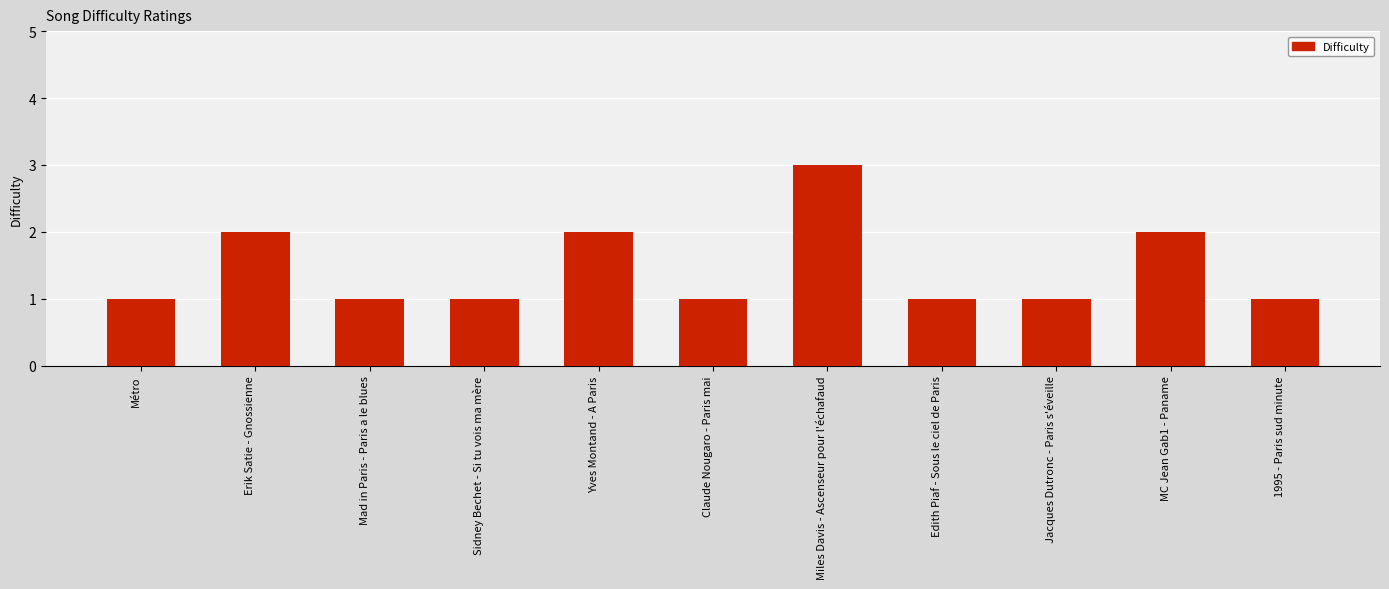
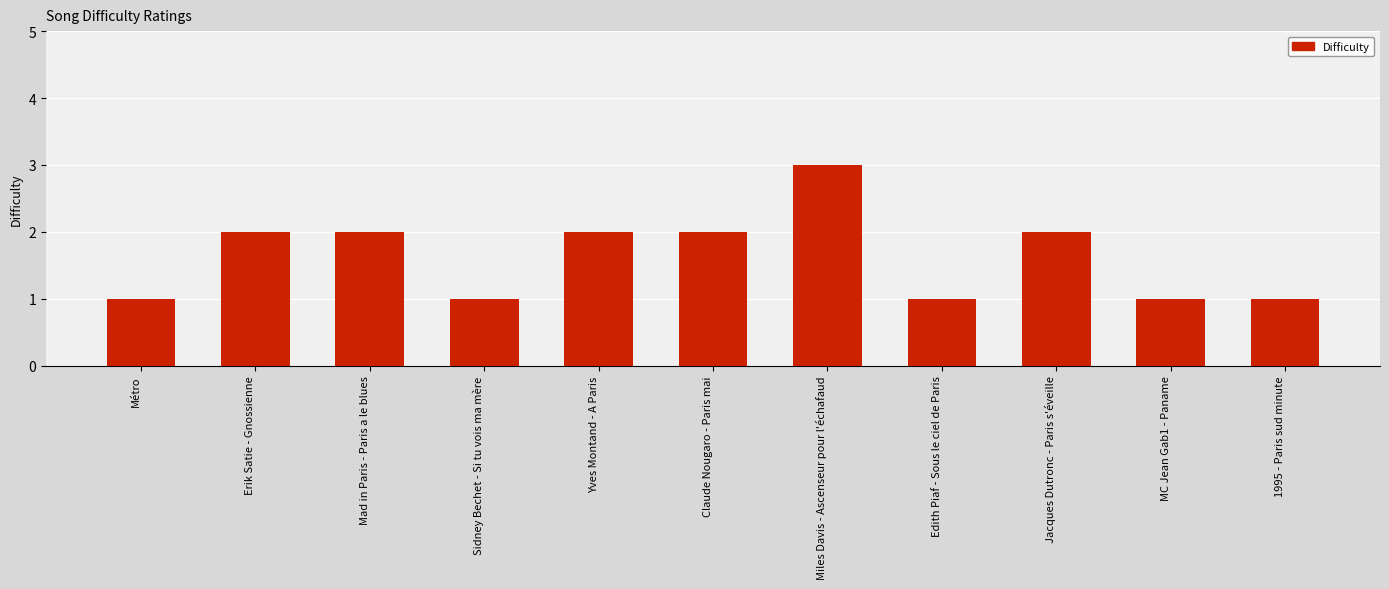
  {
    "Métro": 1,
    "Erik Satie - Gnossienne": 2,
-   "Mad in Paris - Paris a le blues": 1,
+   "Mad in Paris - Paris a le blues": 2,
    "Sidney Bechet - Si tu vois ma mère": 1,
    "Yves Montand - A Paris": 2,
-   "Claude Nougaro - Paris mai": 1,
+   "Claude Nougaro - Paris mai": 2,
    "Miles Davis - Ascenseur pour l'échafaud": 3,
    "Edith Piaf - Sous le ciel de Paris": 1,
-   "Jacques Dutronc - Paris s'éveille": 1,
-   "MC Jean Gab1 - Paname": 2,
+   "Jacques Dutronc - Paris s'éveille": 2,
+   "MC Jean Gab1 - Paname": 1,
    "1995 - Paris sud minute": 1
  }
